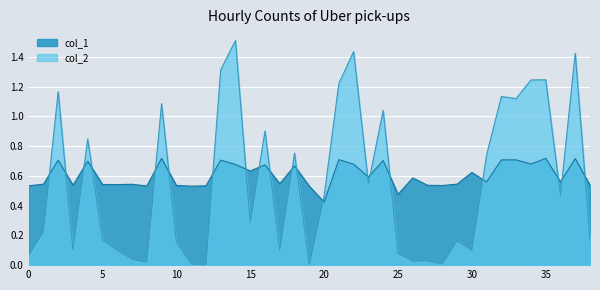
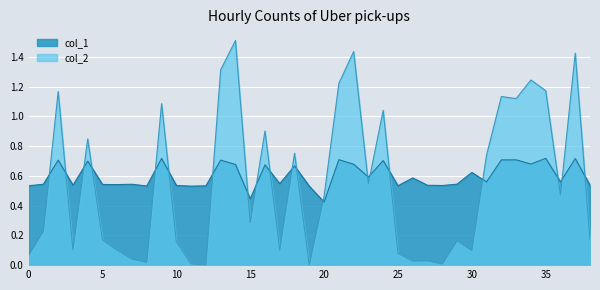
  {
    "col_1": {
      "0": 0.53,
      "5": 0.54,
      "10": 0.54,
-     "15": 0.63,
+     "15": 0.45,
      "20": 0.42,
-     "25": 0.48,
+     "25": 0.53,
      "30": 0.62,
      "35": 0.72
    },
    "col_2": {
      "0": 0.06,
      "5": 0.17,
      "10": 0.16,
      "15": 0.28,
      "20": 0.46,
      "25": 0.08,
      "30": 0.10,
-     "35": 1.25
+     "35": 1.17
    }
  }
